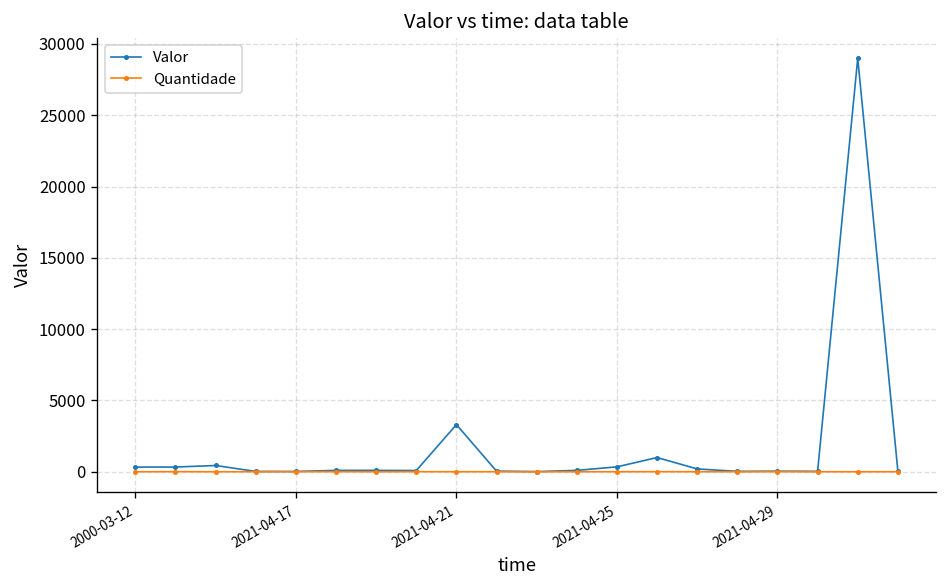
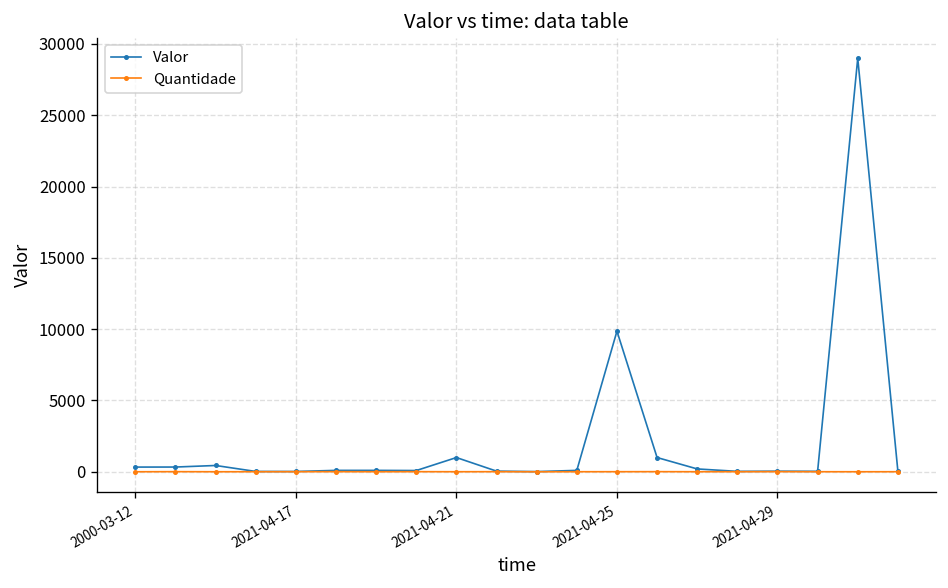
  {
    "Valor": {
      "2000-03-12": 300,
-     "2021-04-21": 3300,
-     "2021-04-25": 300
+     "2021-04-21": 1000,
+     "2021-04-25": 9900
    },
    "Quantidade": {
      "2000-03-12": 0,
      "2021-04-21": 0,
      "2021-04-25": 0
    }
  }
